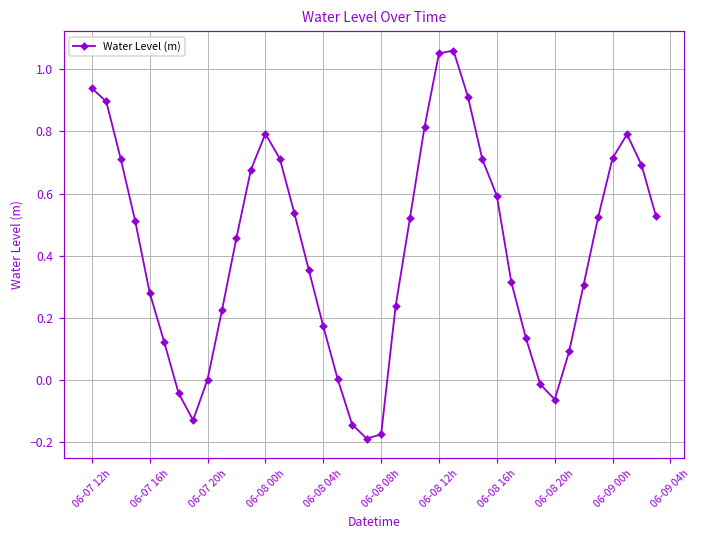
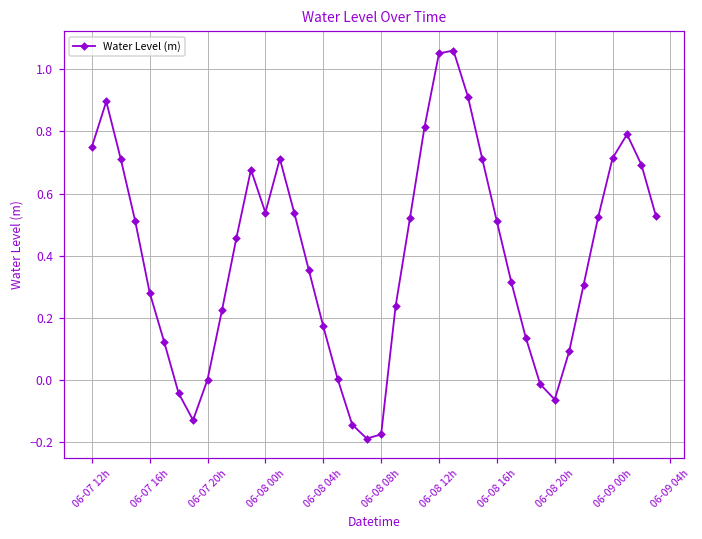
  {
-   "06-07 12h": 0.94,
+   "06-07 12h": 0.75,
    "06-07 16h": 0.28,
    "06-07 20h": 0.00,
-   "06-08 00h": 0.79,
+   "06-08 00h": 0.54,
    "06-08 04h": 0.17,
    "06-08 08h": -0.17,
    "06-08 12h": 1.05,
-   "06-08 16h": 0.59,
+   "06-08 16h": 0.51,
    "06-08 20h": -0.06,
    "06-09 00h": 0.71
  }
